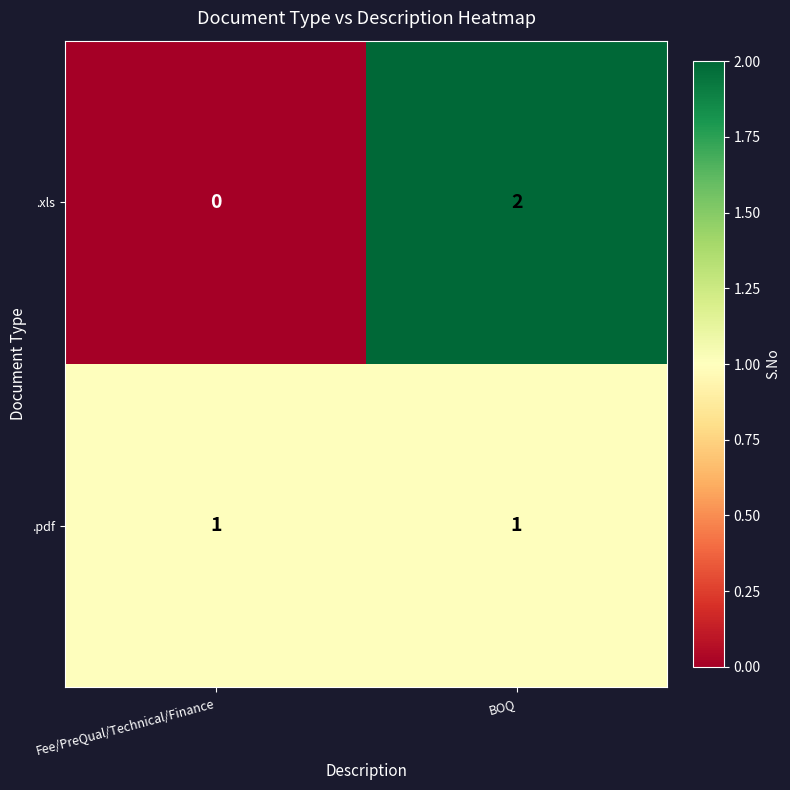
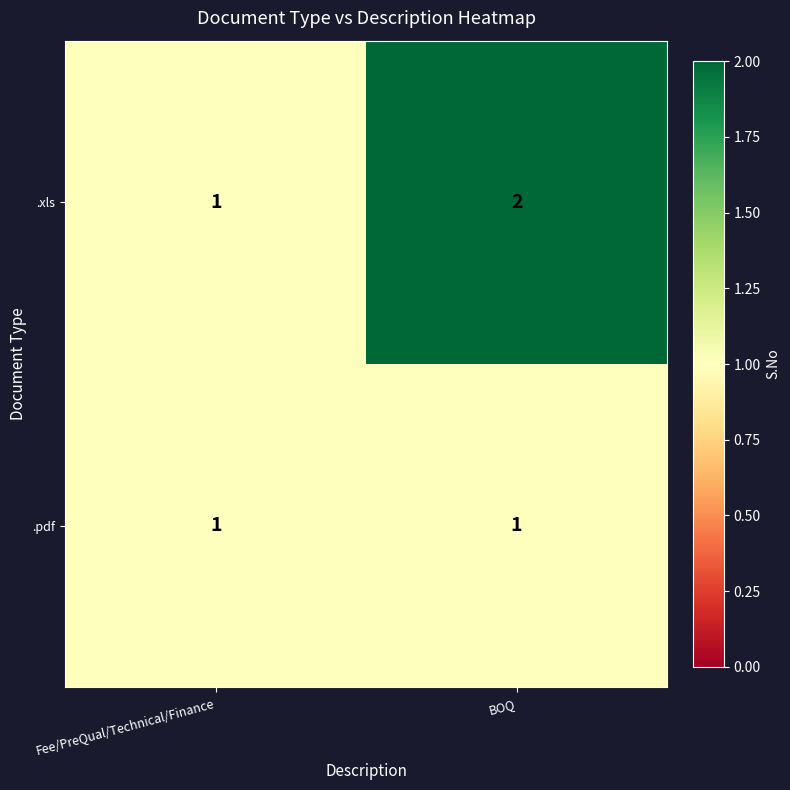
  {
    ".xls": {
-     "Fee/PreQual/Technical/Finance": 0,
+     "Fee/PreQual/Technical/Finance": 1,
      "BOQ": 2
    },
    ".pdf": {
      "Fee/PreQual/Technical/Finance": 1,
      "BOQ": 1
    }
  }
